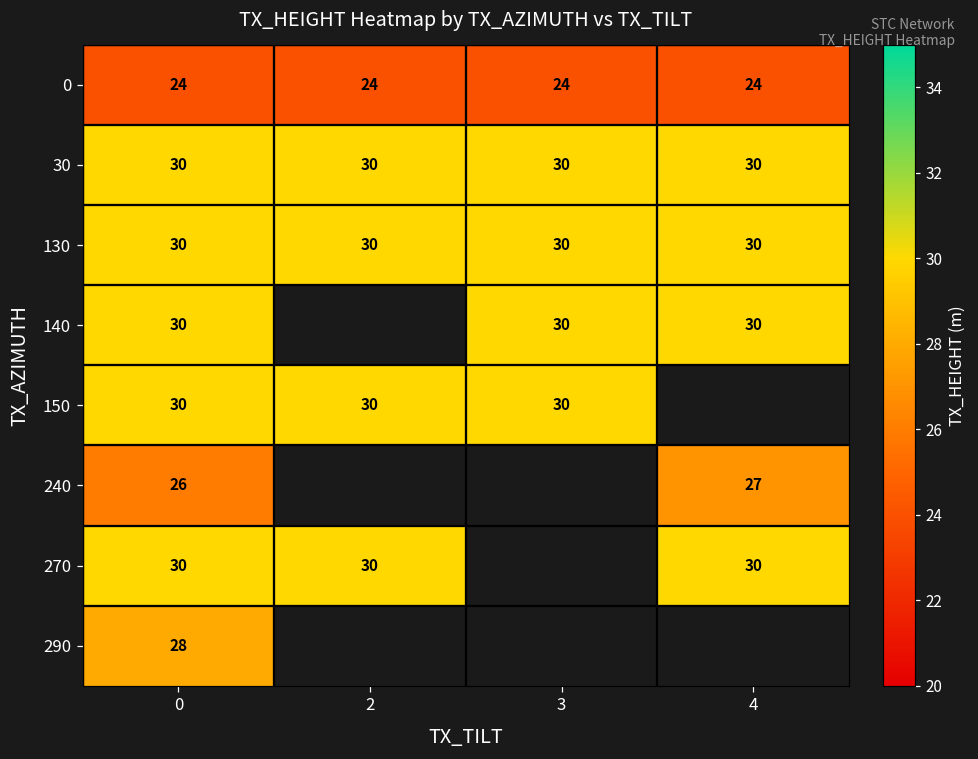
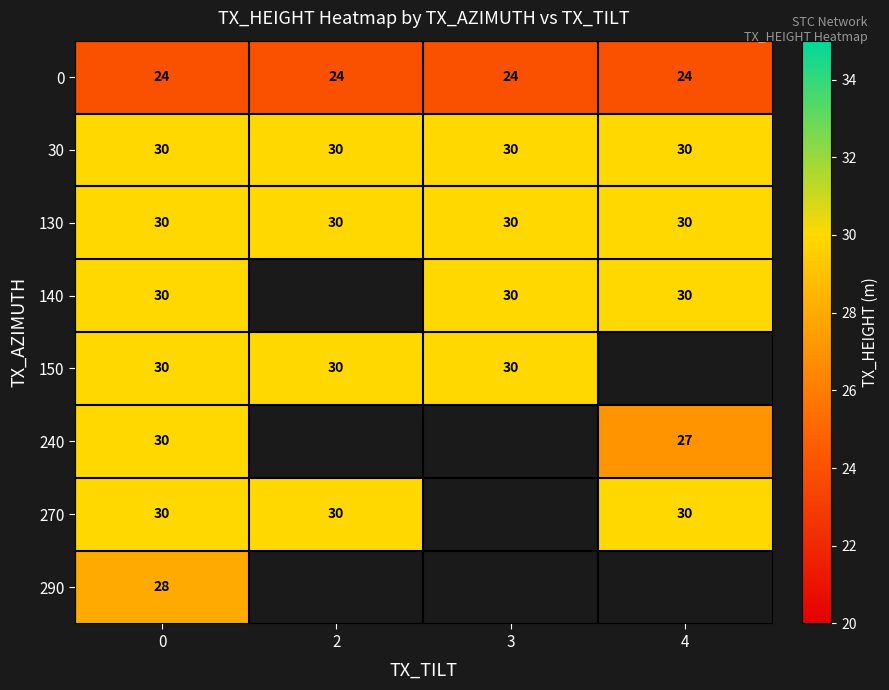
  {
    "0": {
      "0": 24,
      "2": 24,
      "3": 24,
      "4": 24
    },
    "30": {
      "0": 30,
      "2": 30,
      "3": 30,
      "4": 30
    },
    "130": {
      "0": 30,
      "2": 30,
      "3": 30,
      "4": 30
    },
    "140": {
      "0": 30,
      "3": 30,
      "4": 30
    },
    "150": {
      "0": 30,
      "2": 30,
      "3": 30
    },
    "240": {
-     "0": 26,
+     "0": 30,
      "4": 27
    },
    "270": {
      "0": 30,
      "2": 30,
      "4": 30
    },
    "290": {
      "0": 28
    }
  }
